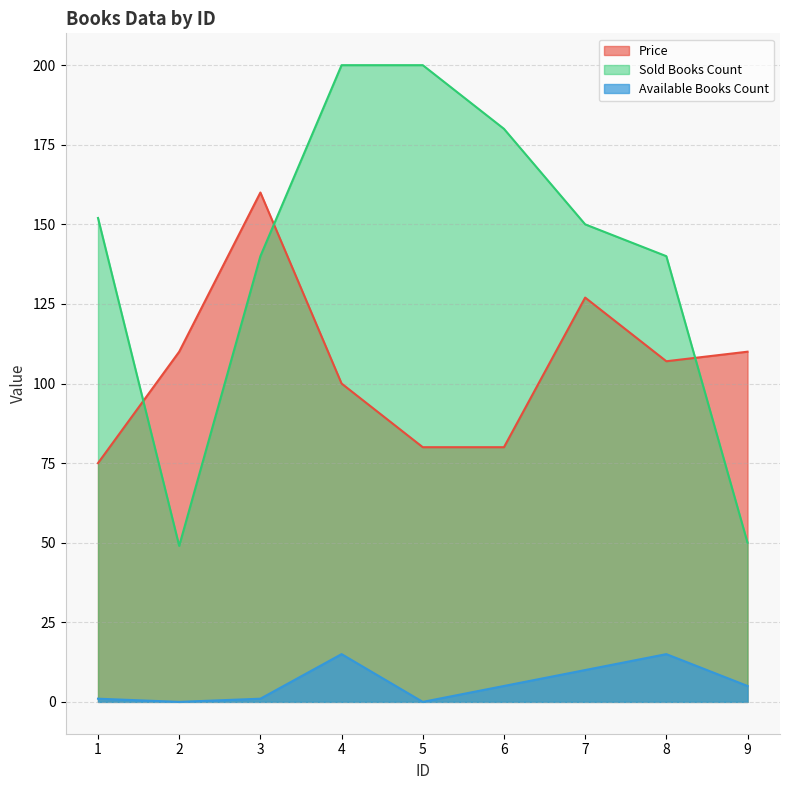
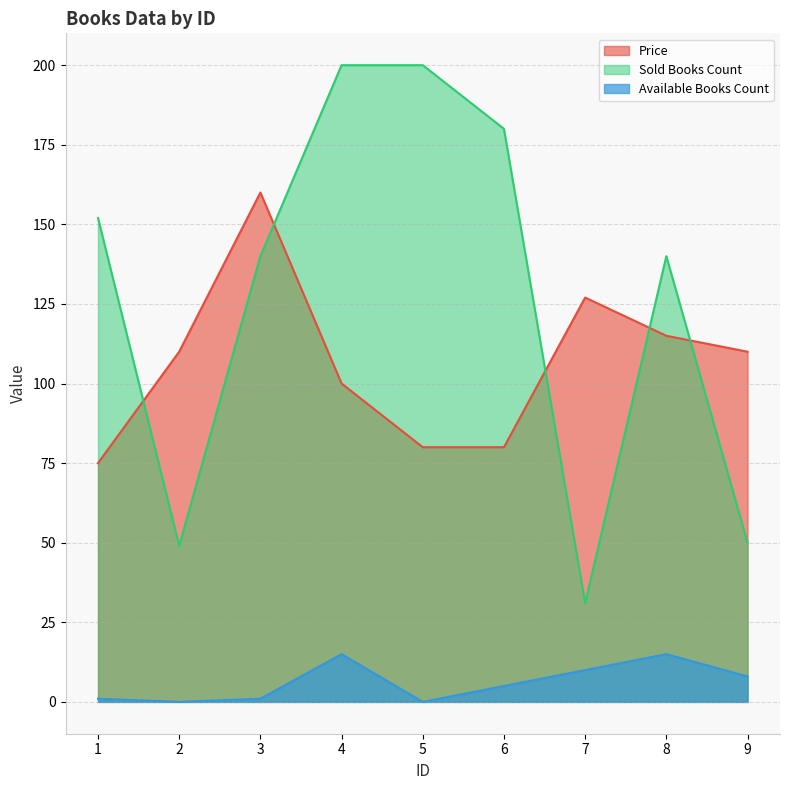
  {
    "Price": {
      "1": 75,
      "2": 110,
      "3": 160,
      "4": 100,
      "5": 80,
      "6": 80,
      "7": 127,
-     "8": 107,
+     "8": 115,
      "9": 110
    },
    "Sold Books Count": {
      "1": 152,
      "2": 49,
      "3": 140,
      "4": 200,
      "5": 200,
      "6": 180,
-     "7": 150,
+     "7": 31,
      "8": 140,
      "9": 50
    },
    "Available Books Count": {
      "1": 1,
      "2": 0,
      "3": 1,
      "4": 15,
      "5": 0,
      "6": 5,
      "7": 10,
      "8": 15,
-     "9": 5
+     "9": 8
    }
  }
